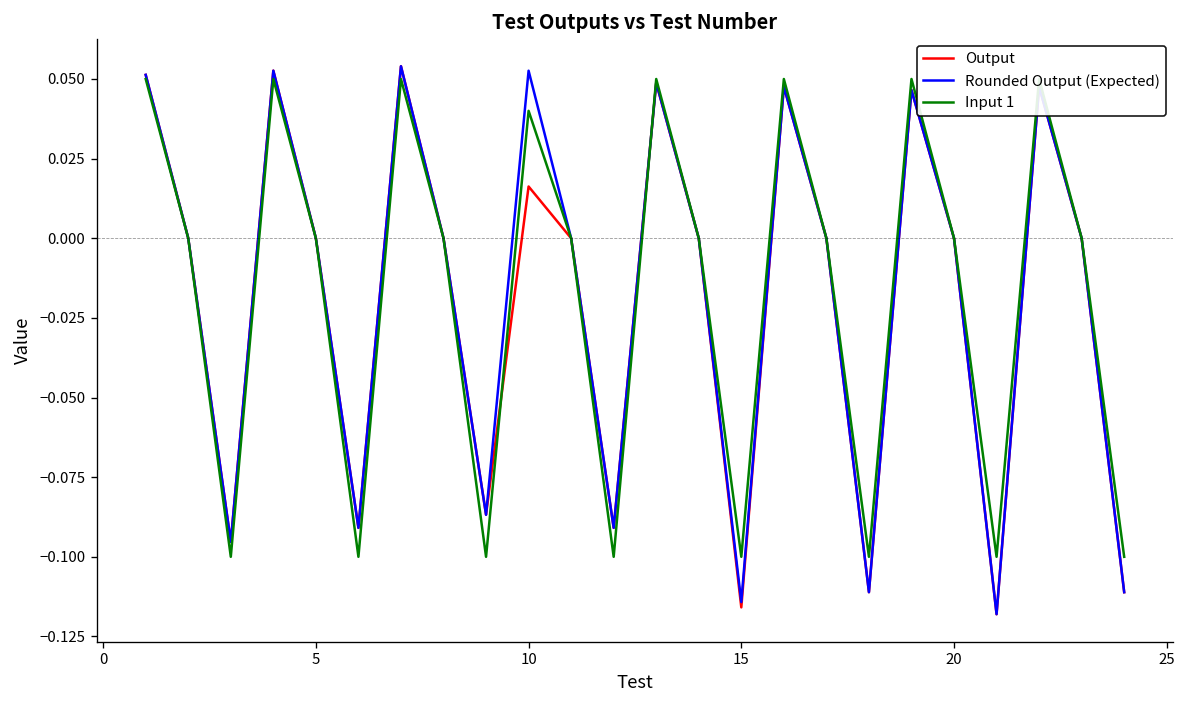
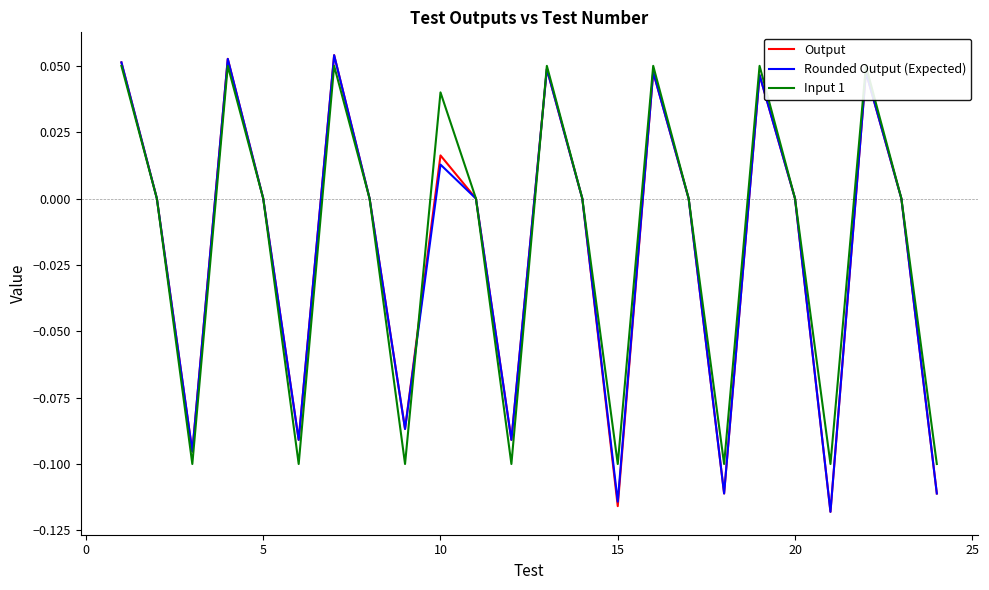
  {
    "Output": {
      "10": 0.016,
      "15": -0.116
    },
    "Rounded Output (Expected)": {
-     "10": 0.053,
+     "10": 0.013,
      "15": -0.114
    },
    "Input 1": {
      "10": 0.040,
      "15": -0.100
    }
  }
